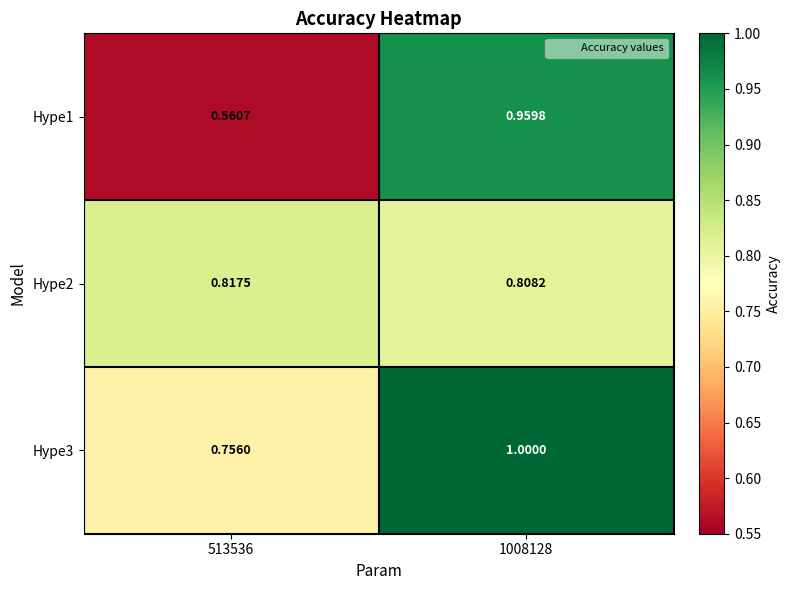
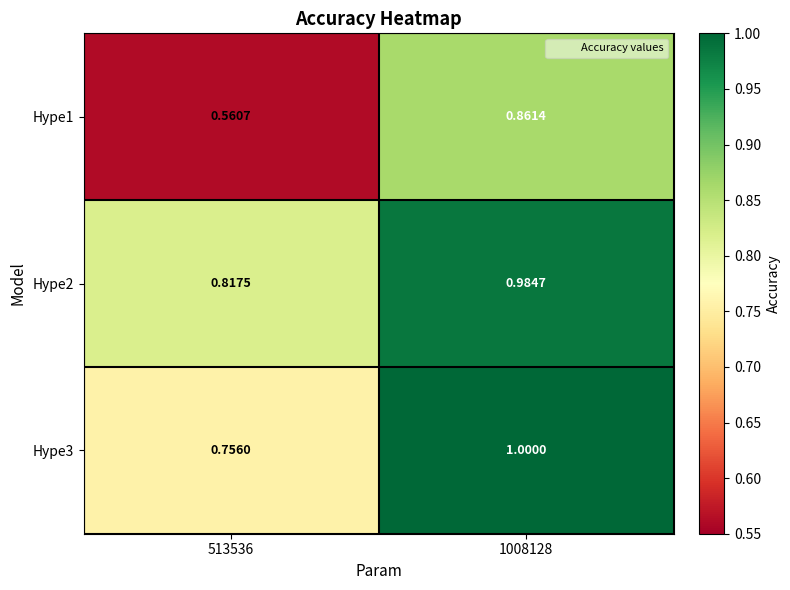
  {
    "Hype1": {
      "513536": 0.5607,
-     "1008128": 0.9598
+     "1008128": 0.8614
    },
    "Hype2": {
      "513536": 0.8175,
-     "1008128": 0.8082
+     "1008128": 0.9847
    },
    "Hype3": {
      "513536": 0.7560,
      "1008128": 1.0000
    }
  }
